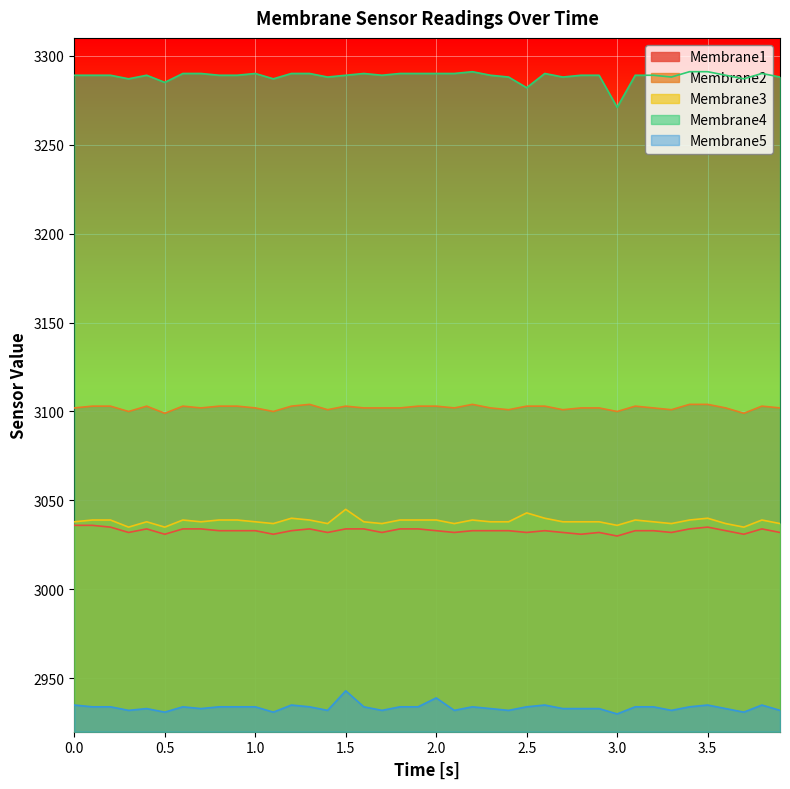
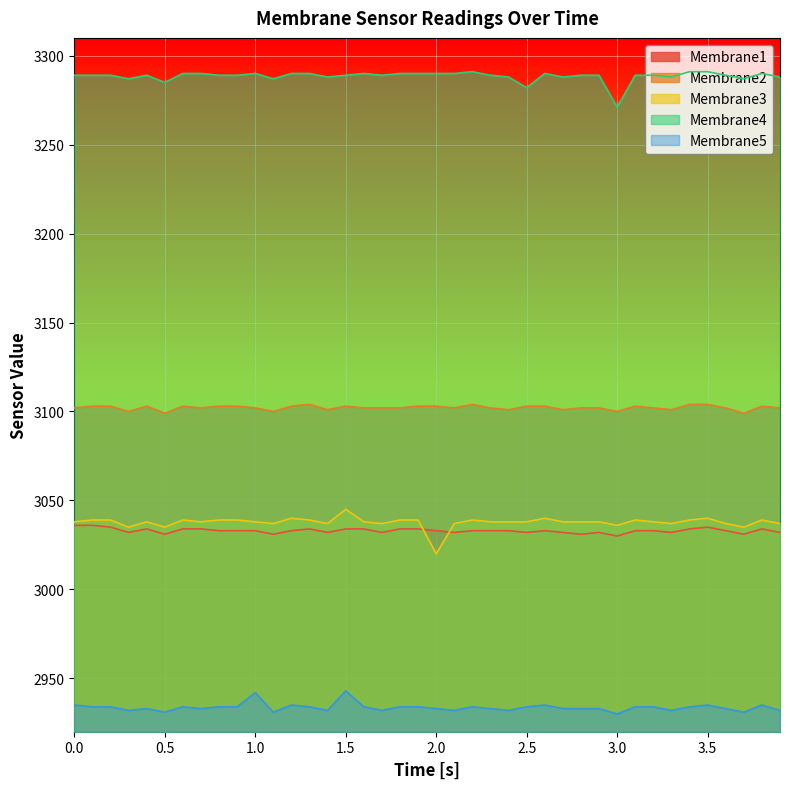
  {
    "Membrane3": {
      "0.0": 3038,
      "0.5": 3035,
      "1.0": 3038,
      "1.5": 3045,
-     "2.0": 3039,
-     "2.5": 3043,
+     "2.0": 3020,
+     "2.5": 3038,
      "3.0": 3036,
      "3.5": 3040
    },
    "Membrane4": {
      "0.0": 3289,
      "0.5": 3285,
      "1.0": 3290,
      "1.5": 3289,
      "2.0": 3290,
      "2.5": 3282,
      "3.0": 3271
    },
    "Membrane5": {
      "0.0": 2935,
      "0.5": 2931,
-     "1.0": 2934,
+     "1.0": 2942,
      "1.5": 2943,
-     "2.0": 2939,
+     "2.0": 2933,
      "2.5": 2934,
      "3.0": 2930,
      "3.5": 2935
    }
  }
